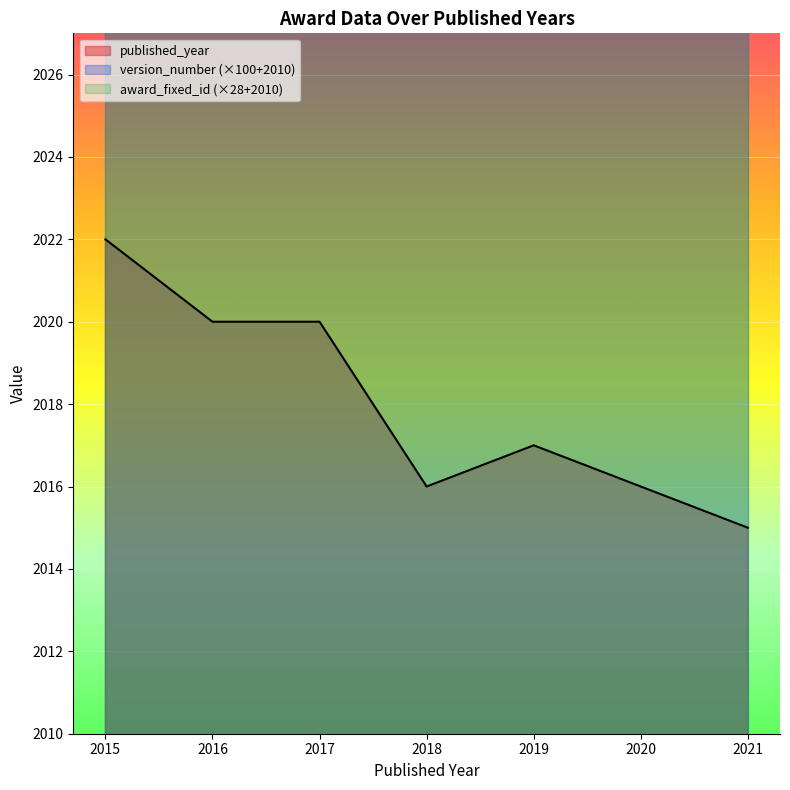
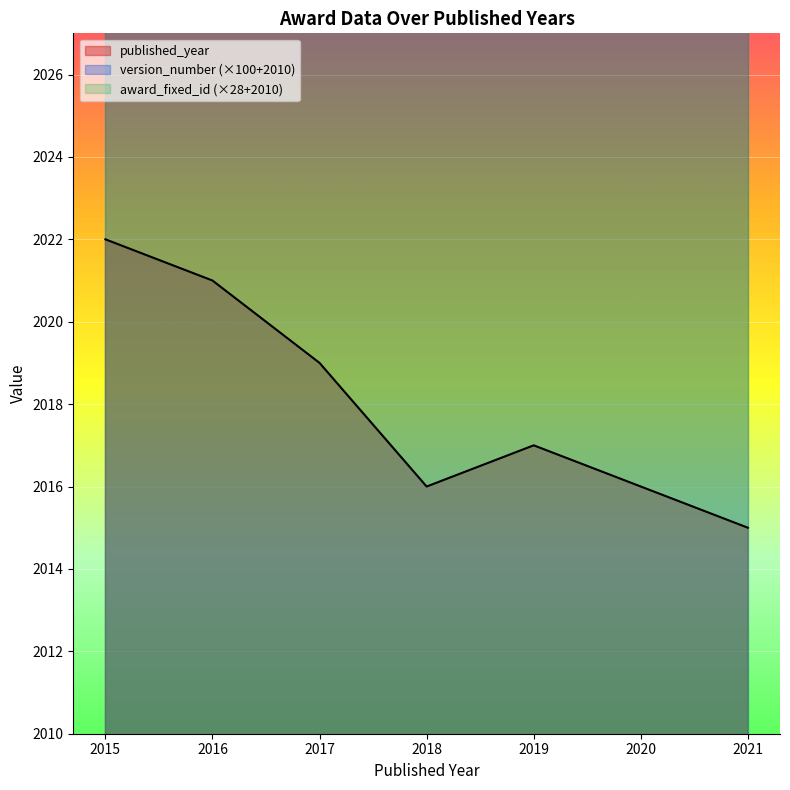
  {
    "published_year": {
      "2015": 2022,
-     "2016": 2020,
-     "2017": 2020,
+     "2016": 2021,
+     "2017": 2019,
      "2018": 2016,
      "2019": 2017,
      "2020": 2016,
      "2021": 2015
    }
  }
